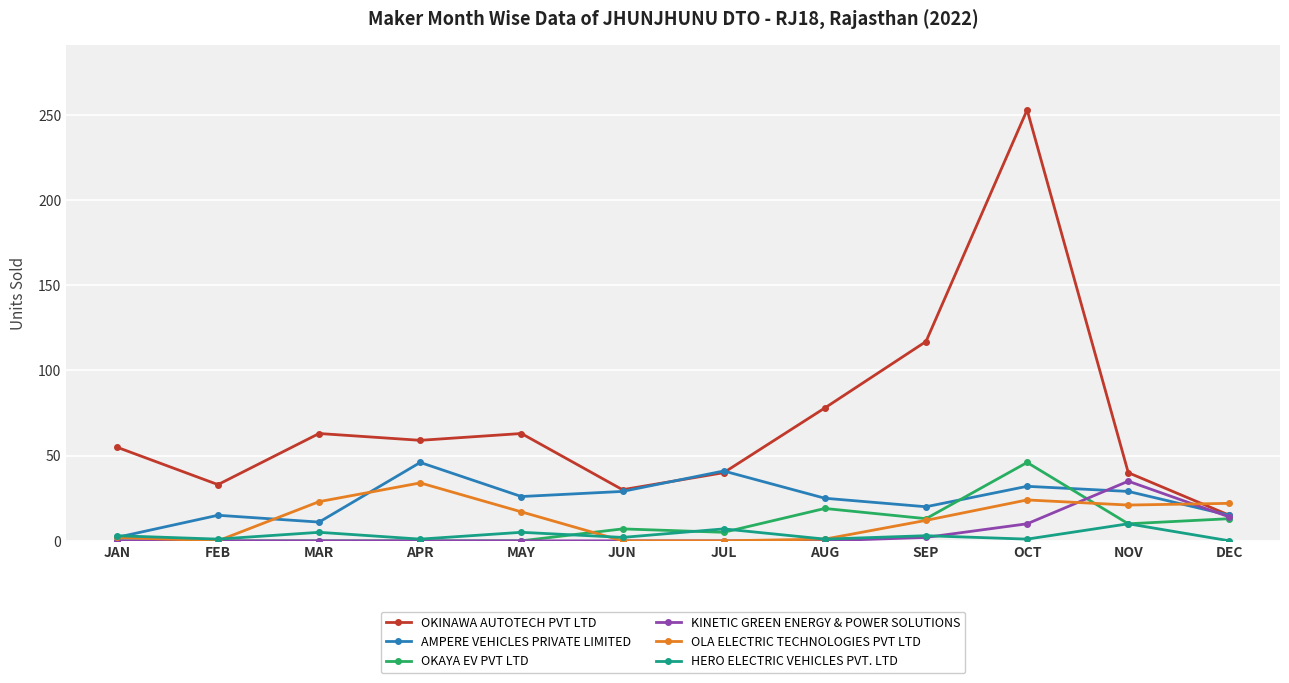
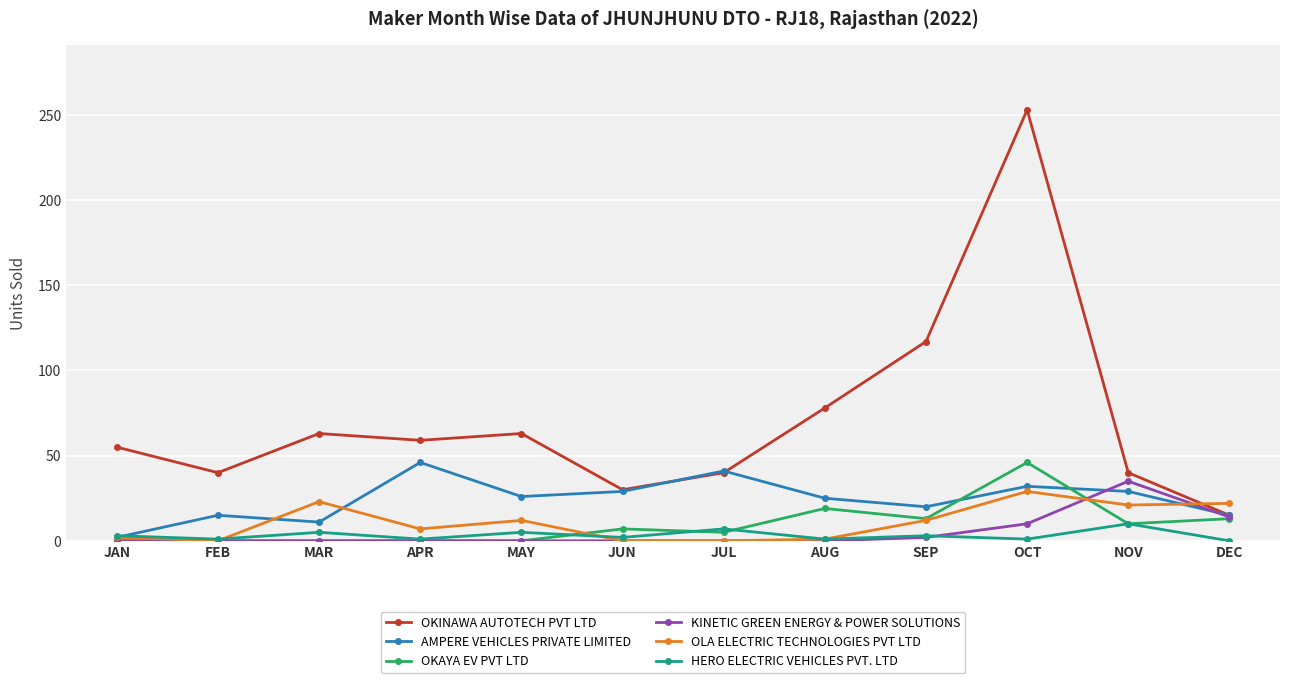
  {
    "OKINAWA AUTOTECH PVT LTD": {
      "JAN": 55,
-     "FEB": 33,
+     "FEB": 40,
      "MAR": 63,
      "APR": 59,
      "MAY": 63,
      "AUG": 78,
      "SEP": 117,
      "OCT": 253,
      "NOV": 40
    },
    "AMPERE VEHICLES PRIVATE LIMITED": {
      "FEB": 15,
      "MAR": 11,
      "APR": 46,
      "MAY": 26,
      "AUG": 25,
      "SEP": 20,
      "OCT": 32,
      "NOV": 29
    },
    "KINETIC GREEN ENERGY & POWER SOLUTIONS": {
      "OCT": 10,
      "NOV": 35
    },
    "OLA ELECTRIC TECHNOLOGIES PVT LTD": {
      "MAR": 23,
-     "APR": 34,
-     "MAY": 17,
-     "OCT": 24,
+     "APR": 7,
+     "MAY": 12,
+     "OCT": 29,
      "NOV": 21,
      "DEC": 22
    }
  }
